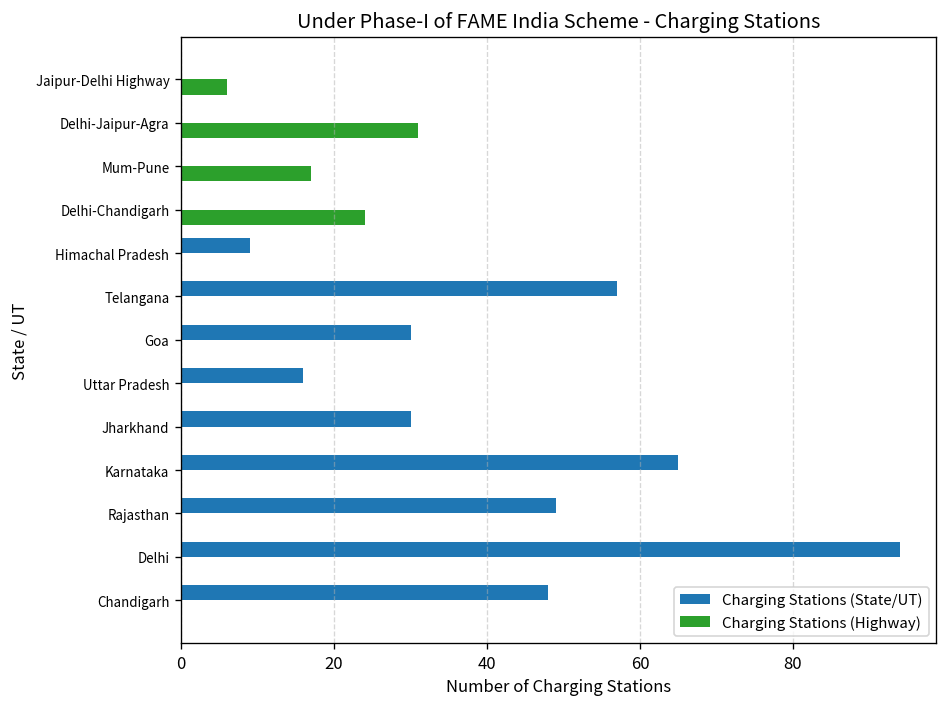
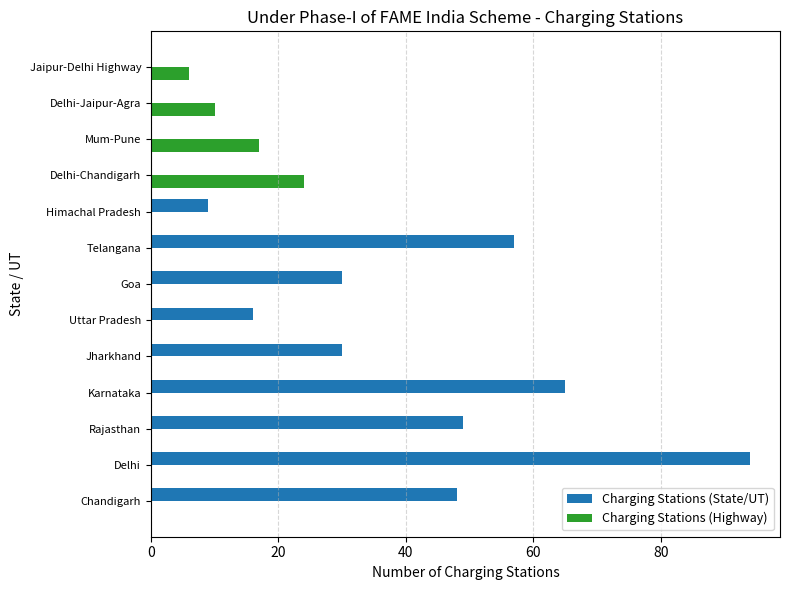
  {
    "Charging Stations (State/UT)": {
      "Jaipur-Delhi Highway": 0,
      "Delhi-Jaipur-Agra": 0,
      "Mum-Pune": 0,
      "Delhi-Chandigarh": 0,
      "Himachal Pradesh": 9,
      "Telangana": 57,
      "Goa": 30,
      "Uttar Pradesh": 16,
      "Jharkhand": 30,
      "Karnataka": 65,
      "Rajasthan": 49,
      "Delhi": 94,
      "Chandigarh": 48
    },
    "Charging Stations (Highway)": {
      "Jaipur-Delhi Highway": 6,
-     "Delhi-Jaipur-Agra": 31,
+     "Delhi-Jaipur-Agra": 10,
      "Mum-Pune": 17,
      "Delhi-Chandigarh": 24,
      "Himachal Pradesh": 0,
      "Telangana": 0,
      "Goa": 0,
      "Uttar Pradesh": 0,
      "Jharkhand": 0,
      "Karnataka": 0,
      "Rajasthan": 0,
      "Delhi": 0,
      "Chandigarh": 0
    }
  }
